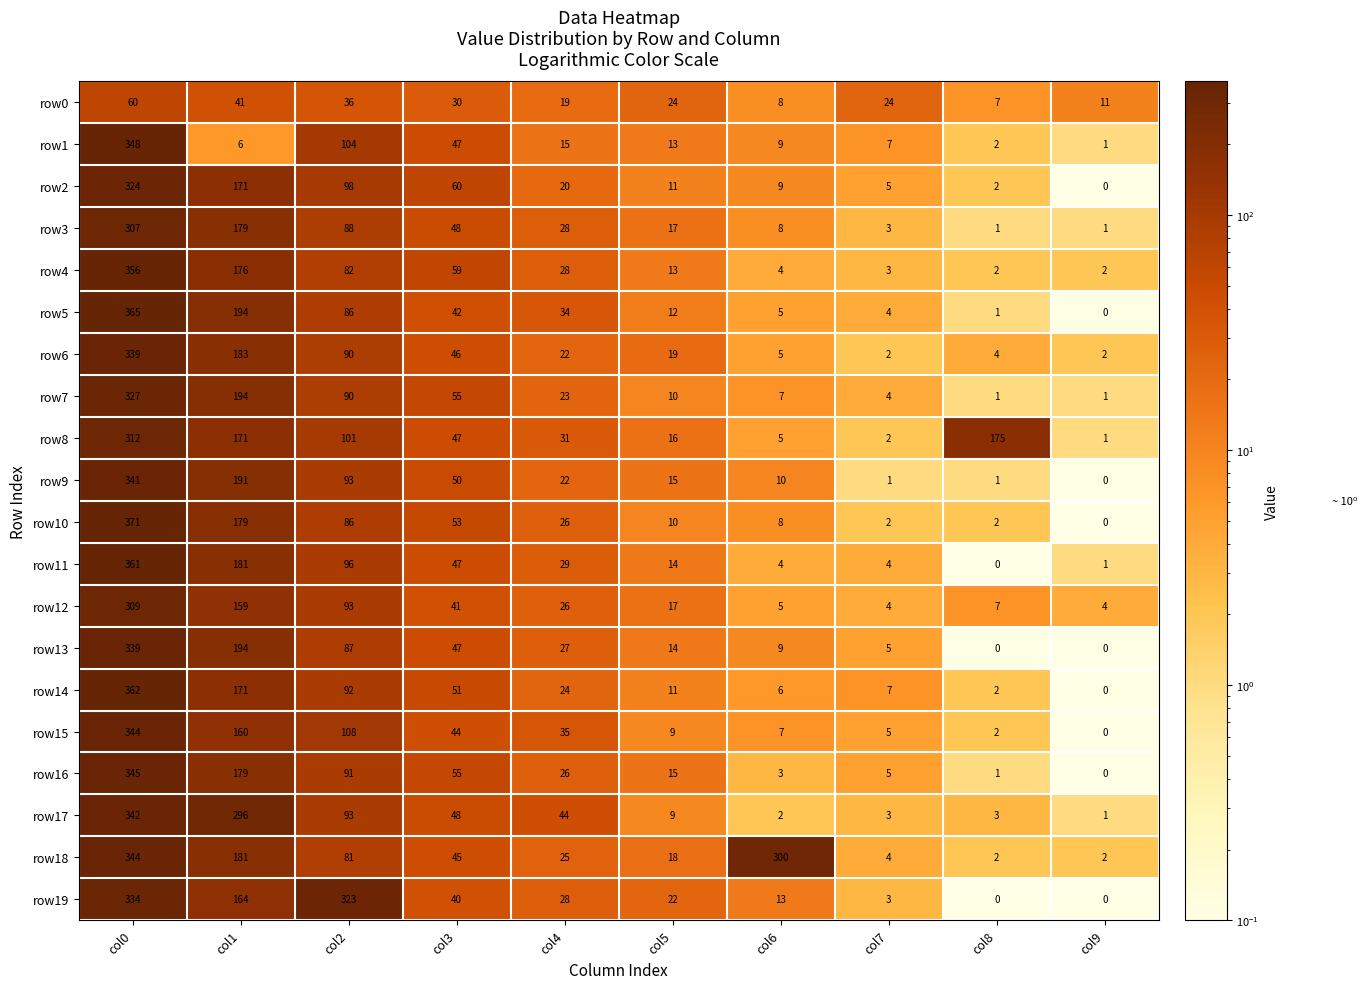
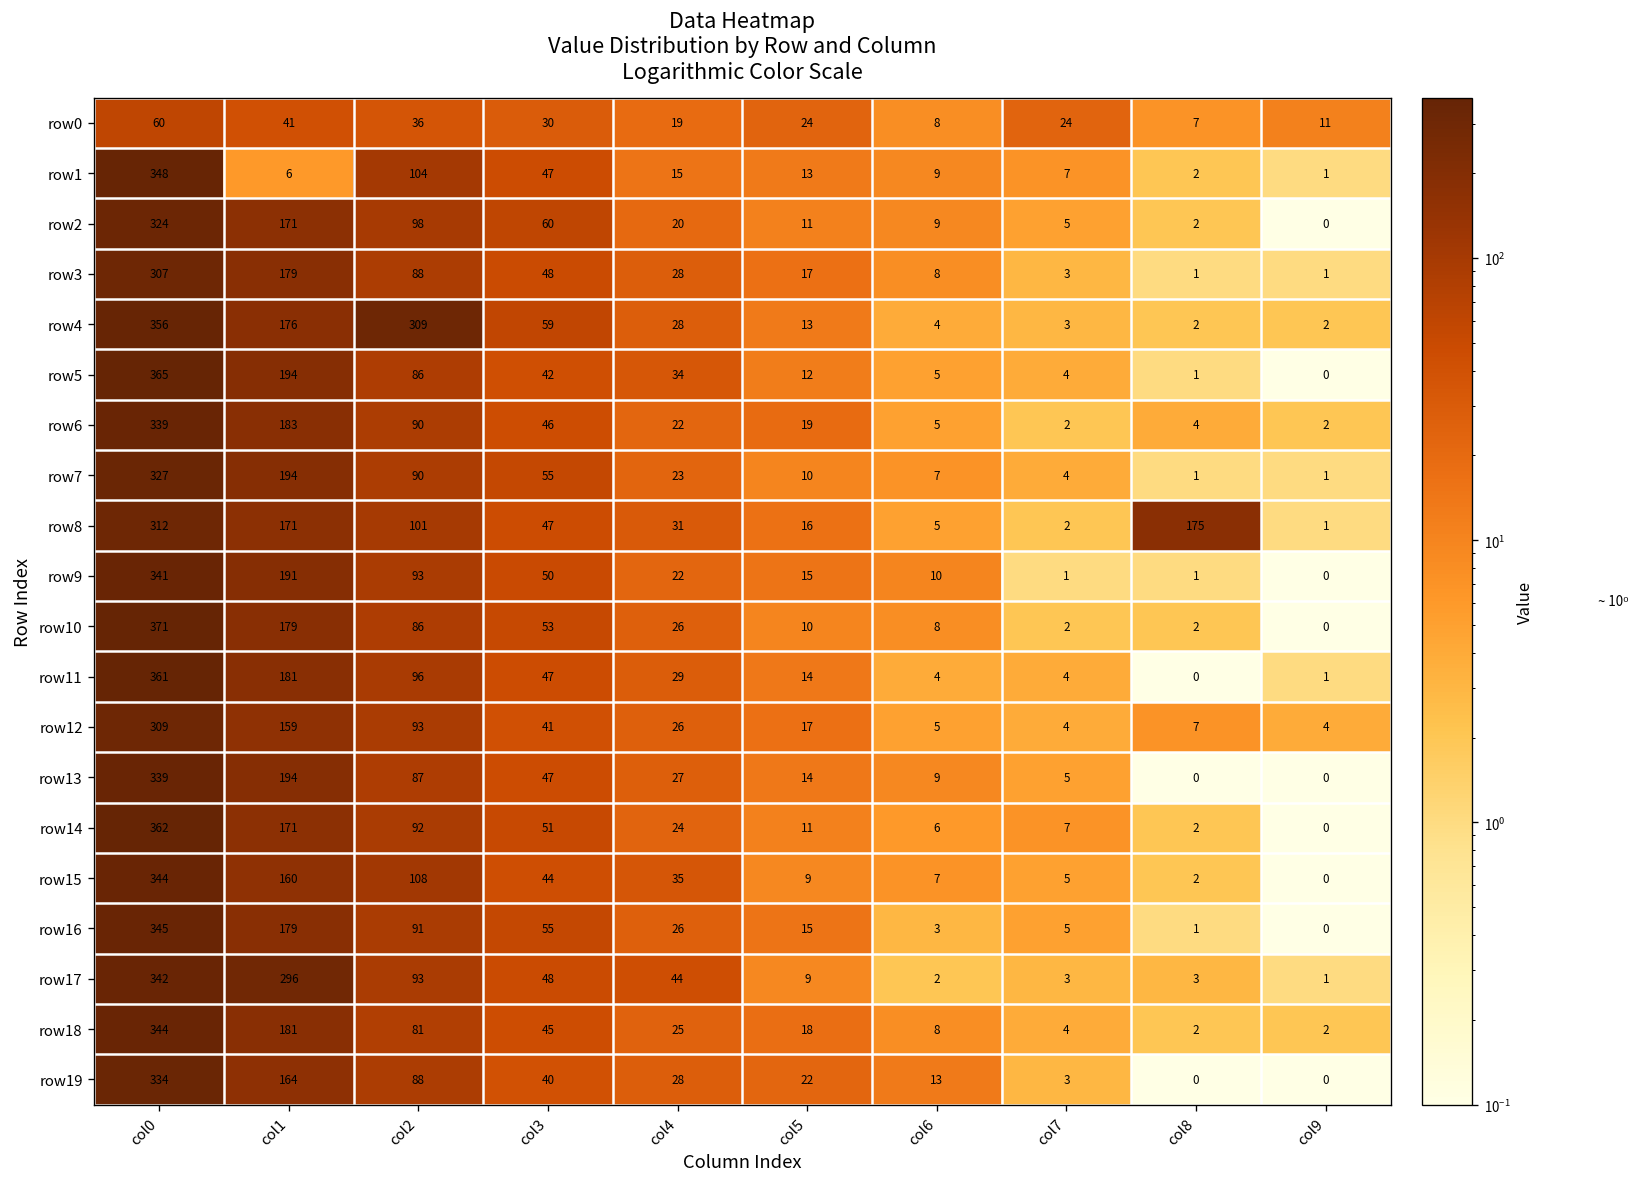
  {
    "row0": {
      "col0": 60,
      "col1": 41,
      "col2": 36,
      "col3": 30,
      "col4": 19,
      "col5": 24,
      "col6": 8,
      "col7": 24,
      "col8": 7,
      "col9": 11
    },
    "row1": {
      "col0": 348,
      "col1": 6,
      "col2": 104,
      "col3": 47,
      "col4": 15,
      "col5": 13,
      "col6": 9,
      "col7": 7,
      "col8": 2,
      "col9": 1
    },
    "row2": {
      "col0": 324,
      "col1": 171,
      "col2": 98,
      "col3": 60,
      "col4": 20,
      "col5": 11,
      "col6": 9,
      "col7": 5,
      "col8": 2,
      "col9": 0
    },
    "row3": {
      "col0": 307,
      "col1": 179,
      "col2": 88,
      "col3": 48,
      "col4": 28,
      "col5": 17,
      "col6": 8,
      "col7": 3,
      "col8": 1,
      "col9": 1
    },
    "row4": {
      "col0": 356,
      "col1": 176,
-     "col2": 82,
+     "col2": 309,
      "col3": 59,
      "col4": 28,
      "col5": 13,
      "col6": 4,
      "col7": 3,
      "col8": 2,
      "col9": 2
    },
    "row5": {
      "col0": 365,
      "col1": 194,
      "col2": 86,
      "col3": 42,
      "col4": 34,
      "col5": 12,
      "col6": 5,
      "col7": 4,
      "col8": 1,
      "col9": 0
    },
    "row6": {
      "col0": 339,
      "col1": 183,
      "col2": 90,
      "col3": 46,
      "col4": 22,
      "col5": 19,
      "col6": 5,
      "col7": 2,
      "col8": 4,
      "col9": 2
    },
    "row7": {
      "col0": 327,
      "col1": 194,
      "col2": 90,
      "col3": 55,
      "col4": 23,
      "col5": 10,
      "col6": 7,
      "col7": 4,
      "col8": 1,
      "col9": 1
    },
    "row8": {
      "col0": 312,
      "col1": 171,
      "col2": 101,
      "col3": 47,
      "col4": 31,
      "col5": 16,
      "col6": 5,
      "col7": 2,
      "col8": 175,
      "col9": 1
    },
    "row9": {
      "col0": 341,
      "col1": 191,
      "col2": 93,
      "col3": 50,
      "col4": 22,
      "col5": 15,
      "col6": 10,
      "col7": 1,
      "col8": 1,
      "col9": 0
    },
    "row10": {
      "col0": 371,
      "col1": 179,
      "col2": 86,
      "col3": 53,
      "col4": 26,
      "col5": 10,
      "col6": 8,
      "col7": 2,
      "col8": 2,
      "col9": 0
    },
    "row11": {
      "col0": 361,
      "col1": 181,
      "col2": 96,
      "col3": 47,
      "col4": 29,
      "col5": 14,
      "col6": 4,
      "col7": 4,
      "col8": 0,
      "col9": 1
    },
    "row12": {
      "col0": 309,
      "col1": 159,
      "col2": 93,
      "col3": 41,
      "col4": 26,
      "col5": 17,
      "col6": 5,
      "col7": 4,
      "col8": 7,
      "col9": 4
    },
    "row13": {
      "col0": 339,
      "col1": 194,
      "col2": 87,
      "col3": 47,
      "col4": 27,
      "col5": 14,
      "col6": 9,
      "col7": 5,
      "col8": 0,
      "col9": 0
    },
    "row14": {
      "col0": 362,
      "col1": 171,
      "col2": 92,
      "col3": 51,
      "col4": 24,
      "col5": 11,
      "col6": 6,
      "col7": 7,
      "col8": 2,
      "col9": 0
    },
    "row15": {
      "col0": 344,
      "col1": 160,
      "col2": 108,
      "col3": 44,
      "col4": 35,
      "col5": 9,
      "col6": 7,
      "col7": 5,
      "col8": 2,
      "col9": 0
    },
    "row16": {
      "col0": 345,
      "col1": 179,
      "col2": 91,
      "col3": 55,
      "col4": 26,
      "col5": 15,
      "col6": 3,
      "col7": 5,
      "col8": 1,
      "col9": 0
    },
    "row17": {
      "col0": 342,
      "col1": 296,
      "col2": 93,
      "col3": 48,
      "col4": 44,
      "col5": 9,
      "col6": 2,
      "col7": 3,
      "col8": 3,
      "col9": 1
    },
    "row18": {
      "col0": 344,
      "col1": 181,
      "col2": 81,
      "col3": 45,
      "col4": 25,
      "col5": 18,
-     "col6": 300,
+     "col6": 8,
      "col7": 4,
      "col8": 2,
      "col9": 2
    },
    "row19": {
      "col0": 334,
      "col1": 164,
-     "col2": 323,
+     "col2": 88,
      "col3": 40,
      "col4": 28,
      "col5": 22,
      "col6": 13,
      "col7": 3,
      "col8": 0,
      "col9": 0
    }
  }
